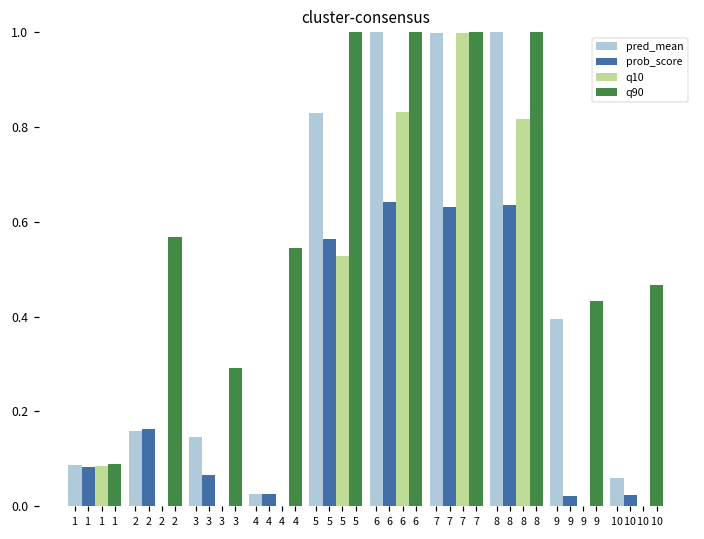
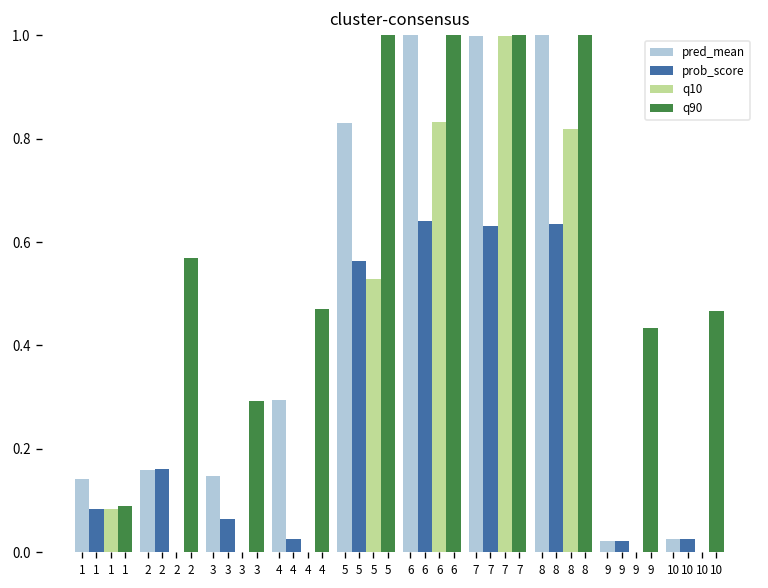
  {
    "pred_mean": {
-     "1": 0.09,
+     "1": 0.14,
      "2": 0.16,
      "3": 0.15,
-     "4": 0.03,
+     "4": 0.29,
      "5": 0.83,
      "7": 1.00,
-     "9": 0.39,
-     "10": 0.06
+     "9": 0.02,
+     "10": 0.03
    },
    "prob_score": {
      "1": 0.08,
      "2": 0.16,
      "3": 0.07,
      "4": 0.03,
      "5": 0.56,
      "6": 0.64,
      "7": 0.63,
      "8": 0.64,
      "9": 0.02,
      "10": 0.02
    },
    "q10": {
      "1": 0.08,
      "2": 0.00,
      "3": 0.00,
      "4": 0.00,
      "5": 0.53,
      "6": 0.83,
      "7": 1.00,
      "8": 0.82,
      "9": 0.00,
      "10": 0.00
    },
    "q90": {
      "1": 0.09,
      "2": 0.57,
      "3": 0.29,
-     "4": 0.54,
+     "4": 0.47,
      "7": 1.00,
      "9": 0.43,
      "10": 0.47
    }
  }
